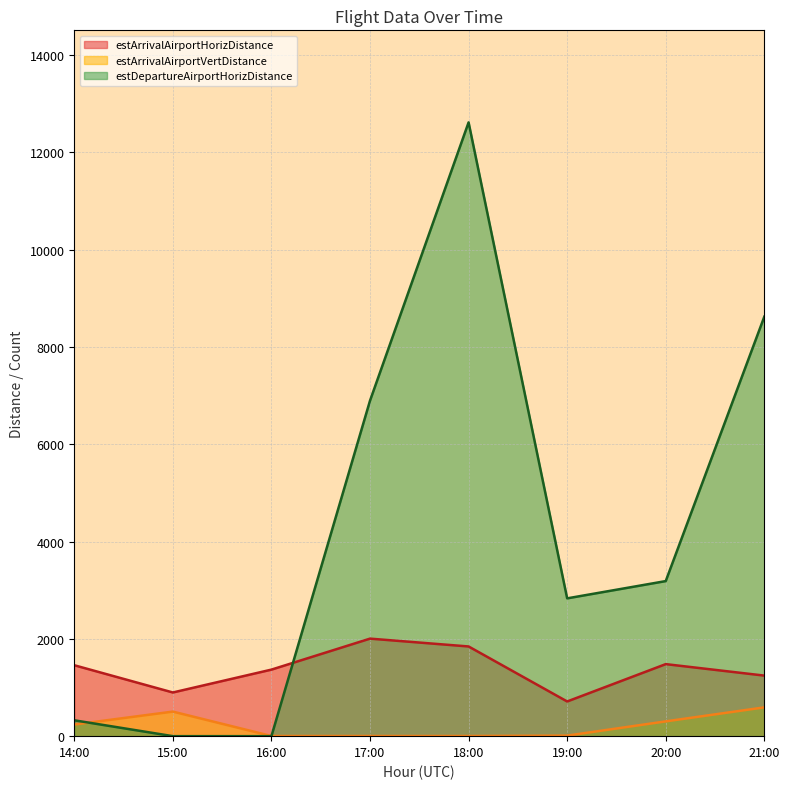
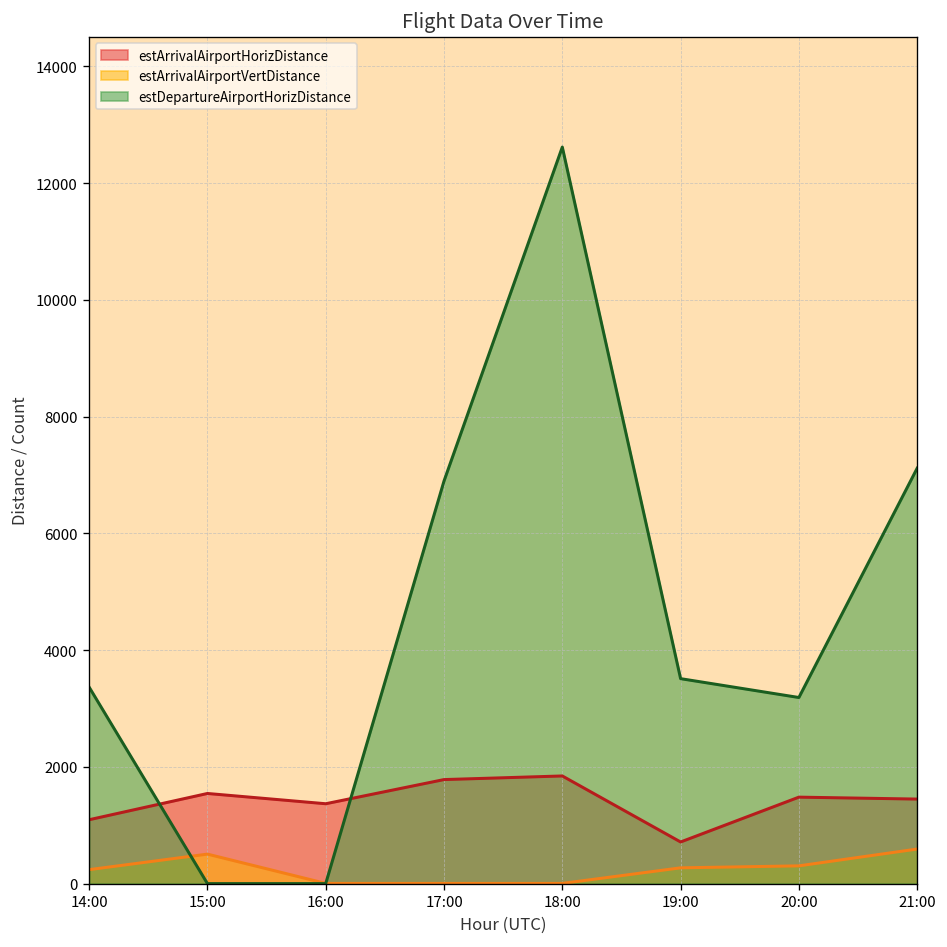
  {
    "estArrivalAirportHorizDistance": {
-     "14:00": 1500,
-     "15:00": 900,
+     "14:00": 1100,
+     "15:00": 1500,
      "16:00": 1400,
-     "17:00": 2000,
+     "17:00": 1800,
      "18:00": 1800,
      "19:00": 700,
      "20:00": 1500,
-     "21:00": 1200
+     "21:00": 1400
    },
    "estArrivalAirportVertDistance": {
      "14:00": 200,
      "15:00": 500,
      "17:00": 0,
      "18:00": 0,
-     "19:00": 0,
+     "19:00": 300,
      "20:00": 300,
      "21:00": 600
    },
    "estDepartureAirportHorizDistance": {
-     "14:00": 300,
+     "14:00": 3400,
      "15:00": 0,
      "17:00": 6900,
      "18:00": 12600,
-     "19:00": 2800,
+     "19:00": 3500,
      "20:00": 3200,
-     "21:00": 8600
+     "21:00": 7100
    }
  }
